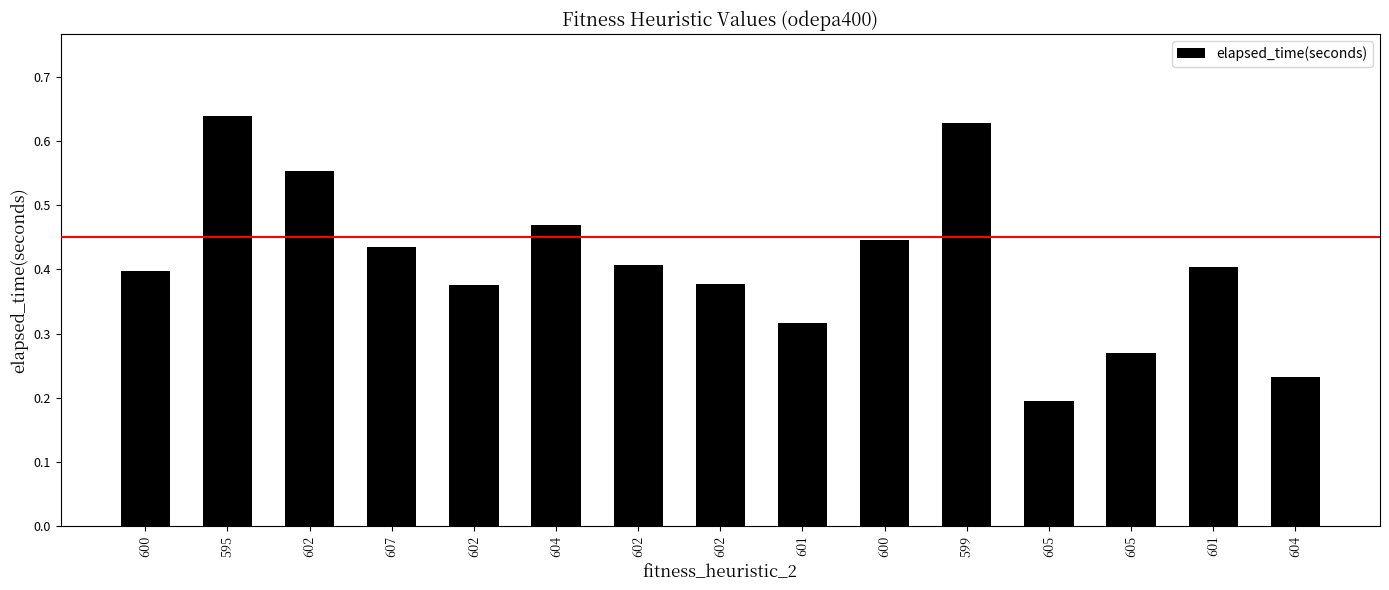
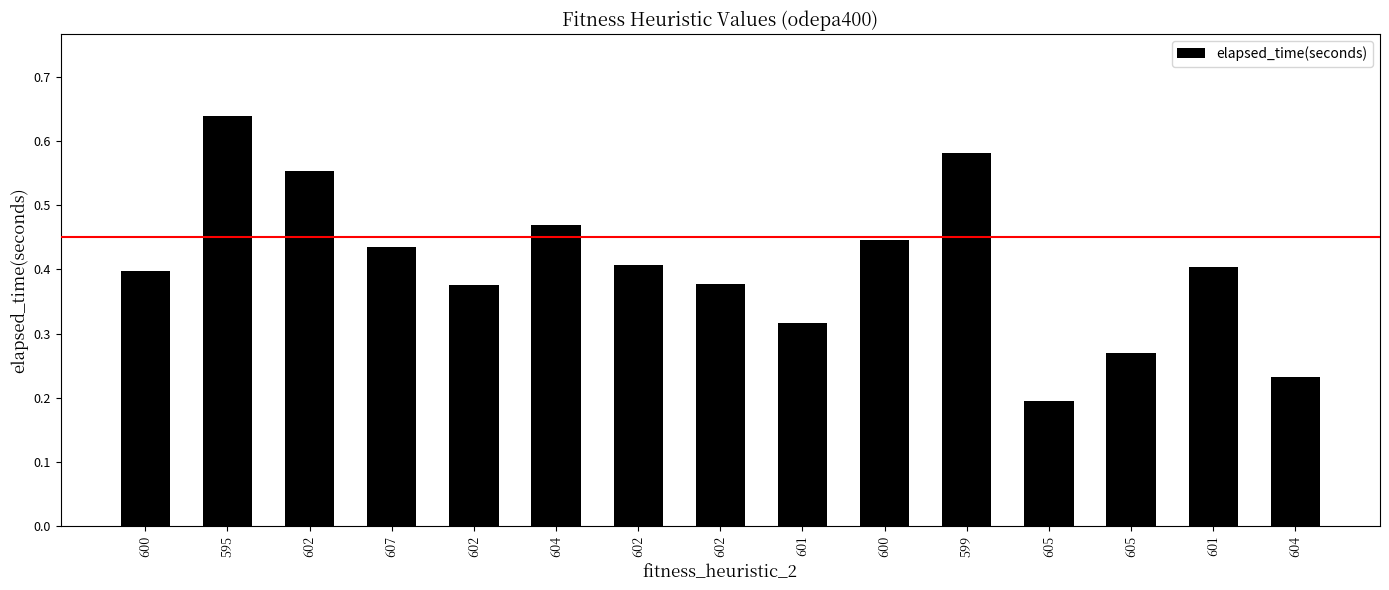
  {
    "595": 0.64,
    "607": 0.44,
-   "599": 0.63
+   "599": 0.58
  }
